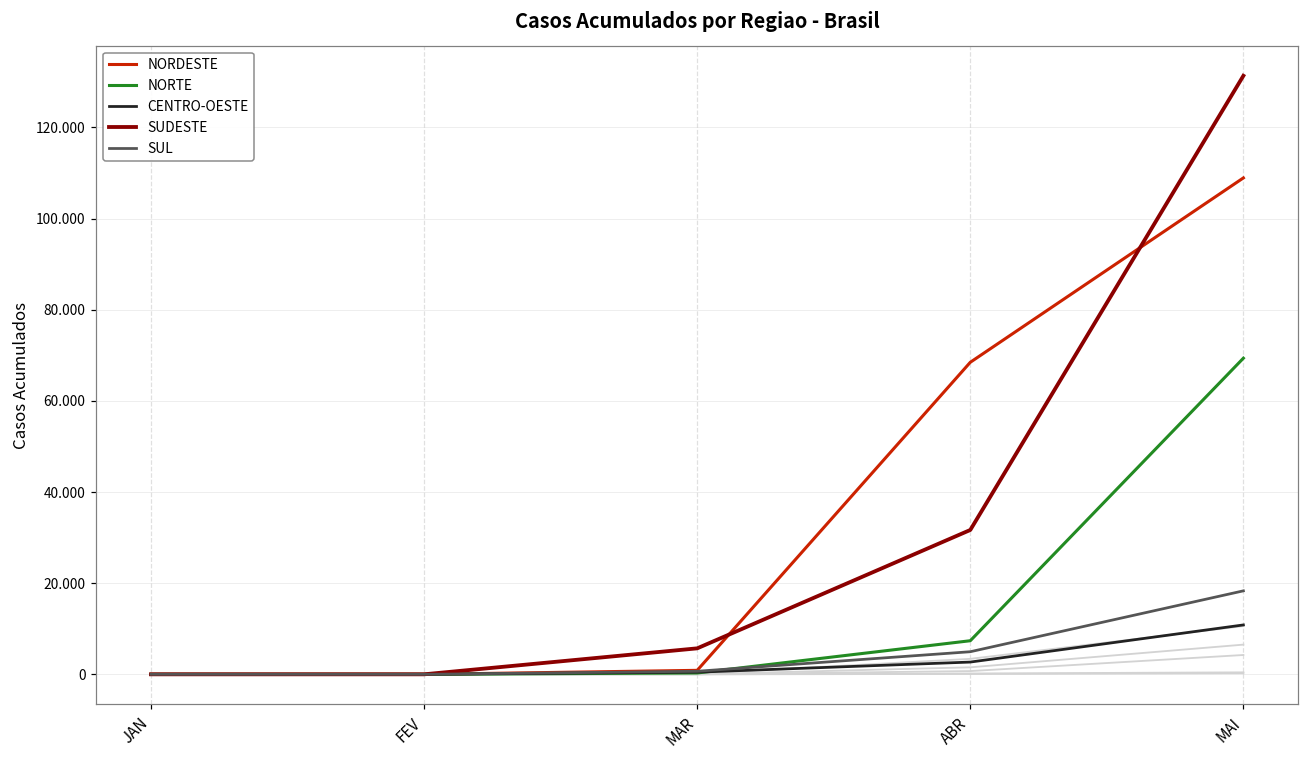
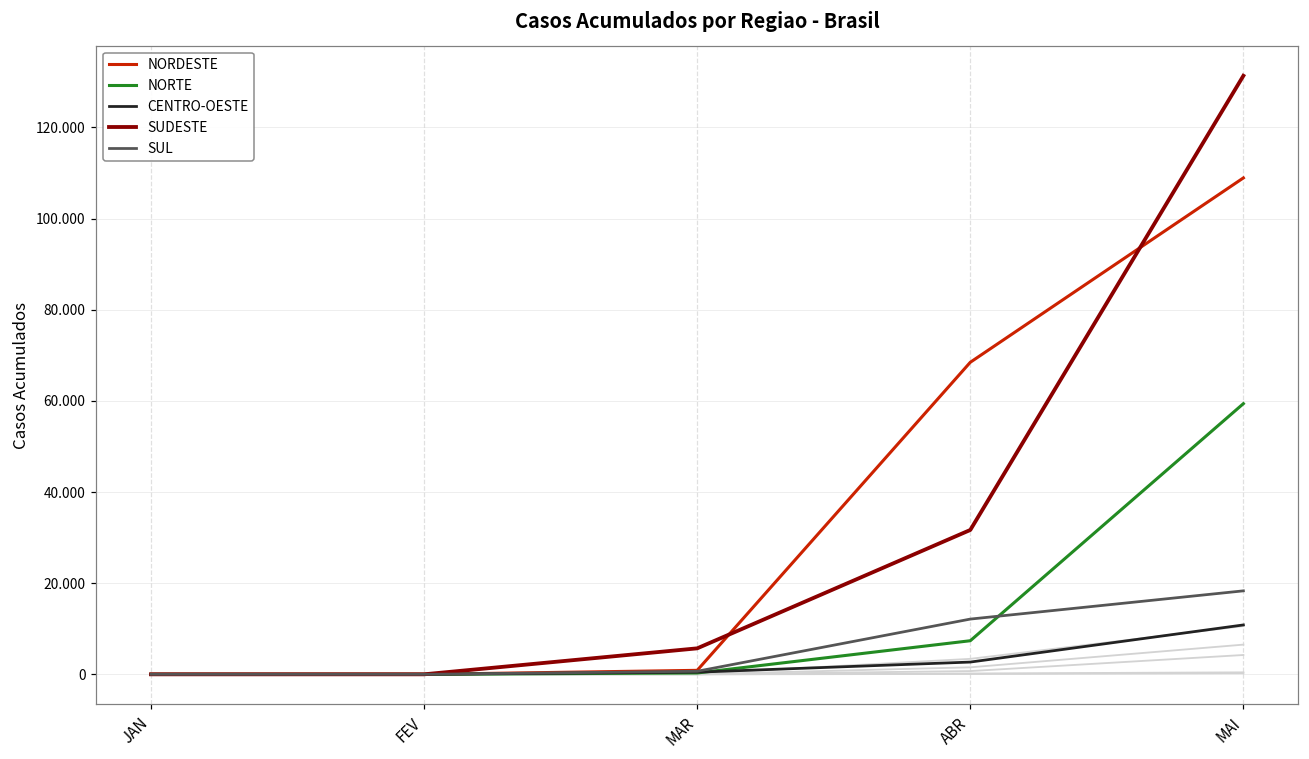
  {
    "NORDESTE": {
      "ABR": 68,
      "MAI": 109
    },
    "NORTE": {
      "ABR": 7,
-     "MAI": 69
+     "MAI": 59
    },
    "CENTRO-OESTE": {
      "ABR": 3
    },
    "SUDESTE": {
      "MAR": 6,
      "ABR": 32,
      "MAI": 131
    },
    "SUL": {
-     "ABR": 5,
+     "ABR": 12,
      "MAI": 18
    }
  }
